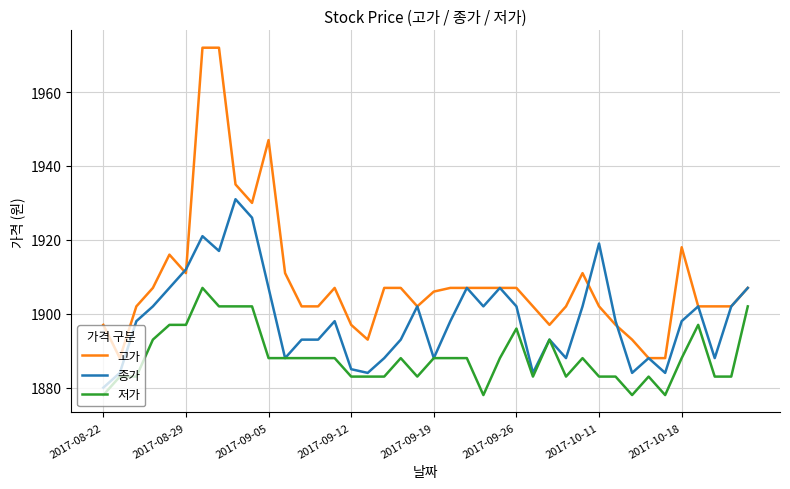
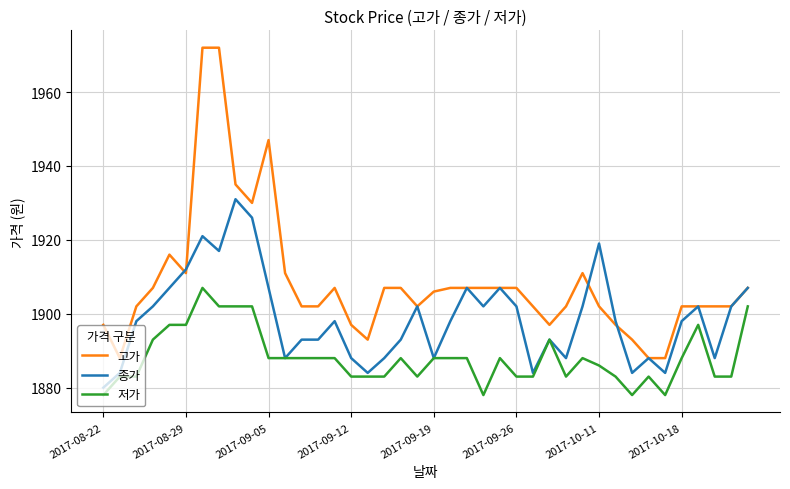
  {
    "고가": {
      "2017-08-22": 1897,
      "2017-08-29": 1911,
      "2017-09-05": 1947,
      "2017-09-12": 1897,
      "2017-09-19": 1906,
      "2017-09-26": 1907,
      "2017-10-11": 1902,
-     "2017-10-18": 1918
+     "2017-10-18": 1902
    },
    "종가": {
      "2017-08-29": 1912,
      "2017-09-05": 1907,
-     "2017-09-12": 1885,
+     "2017-09-12": 1888,
      "2017-09-26": 1902,
      "2017-10-11": 1919,
      "2017-10-18": 1898
    },
    "저가": {
      "2017-08-29": 1897,
      "2017-09-05": 1888,
      "2017-09-12": 1883,
-     "2017-09-26": 1896,
-     "2017-10-11": 1883,
+     "2017-09-26": 1883,
+     "2017-10-11": 1886,
      "2017-10-18": 1888
    }
  }
